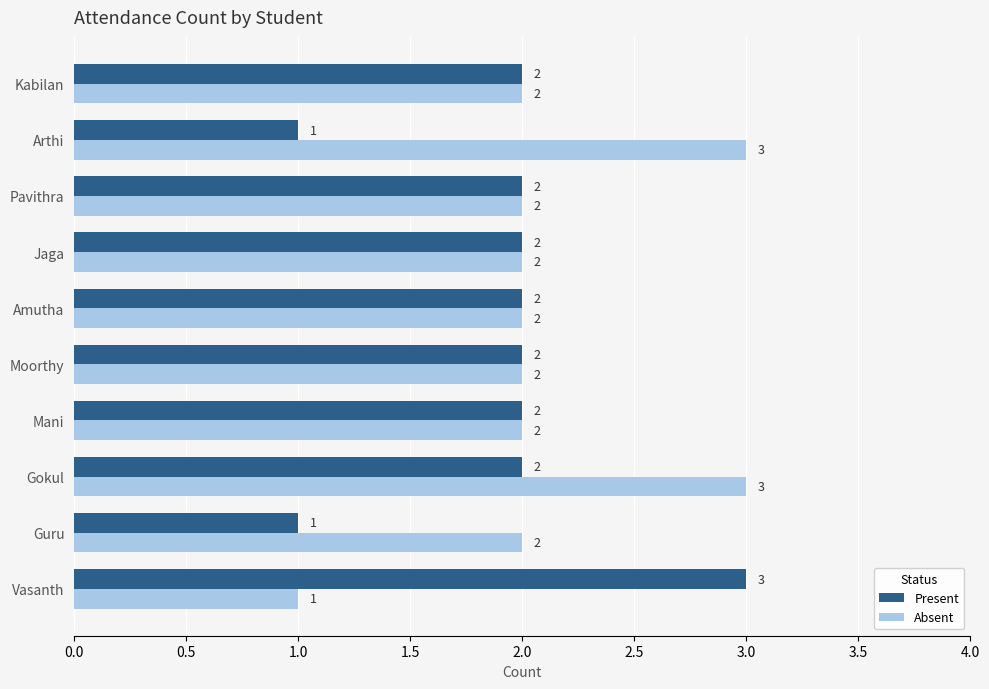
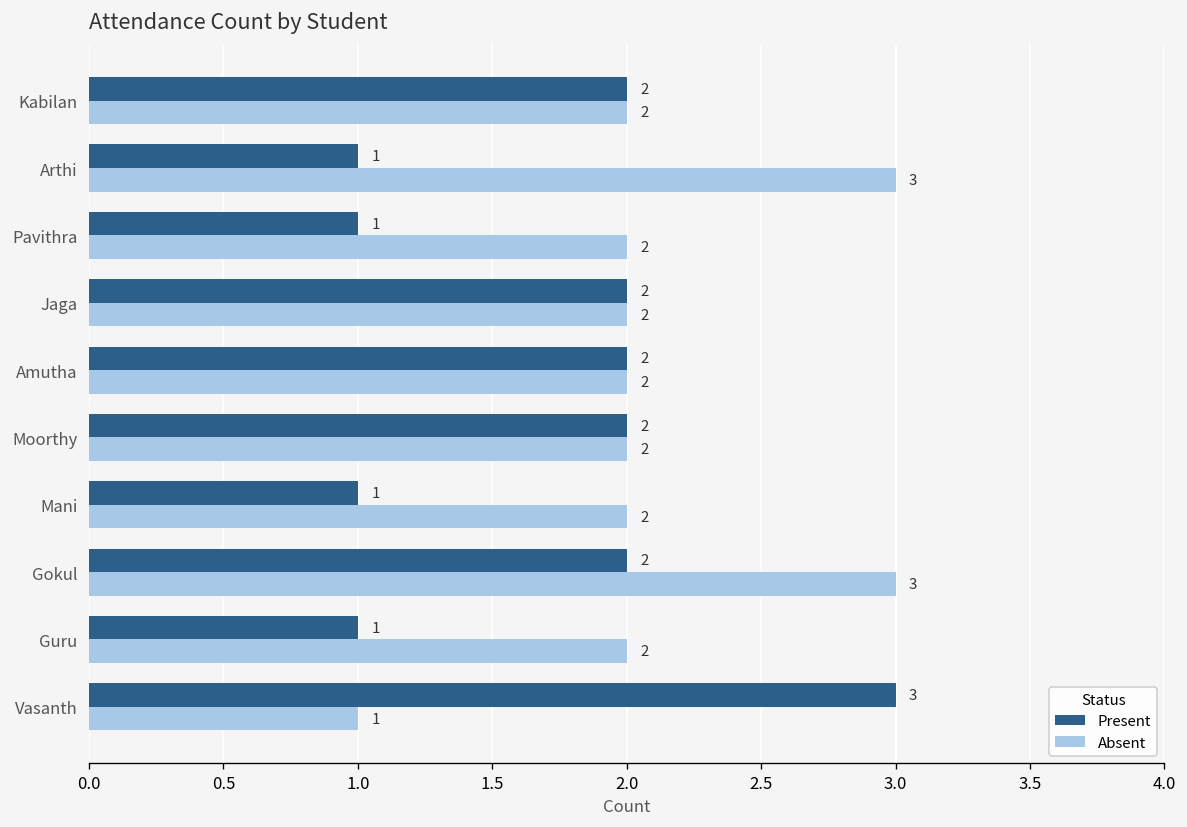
  {
    "Present": {
      "Kabilan": 2,
      "Arthi": 1,
-     "Pavithra": 2,
+     "Pavithra": 1,
      "Jaga": 2,
      "Amutha": 2,
      "Moorthy": 2,
-     "Mani": 2,
+     "Mani": 1,
      "Gokul": 2,
      "Guru": 1,
      "Vasanth": 3
    },
    "Absent": {
      "Kabilan": 2,
      "Arthi": 3,
      "Pavithra": 2,
      "Jaga": 2,
      "Amutha": 2,
      "Moorthy": 2,
      "Mani": 2,
      "Gokul": 3,
      "Guru": 2,
      "Vasanth": 1
    }
  }
